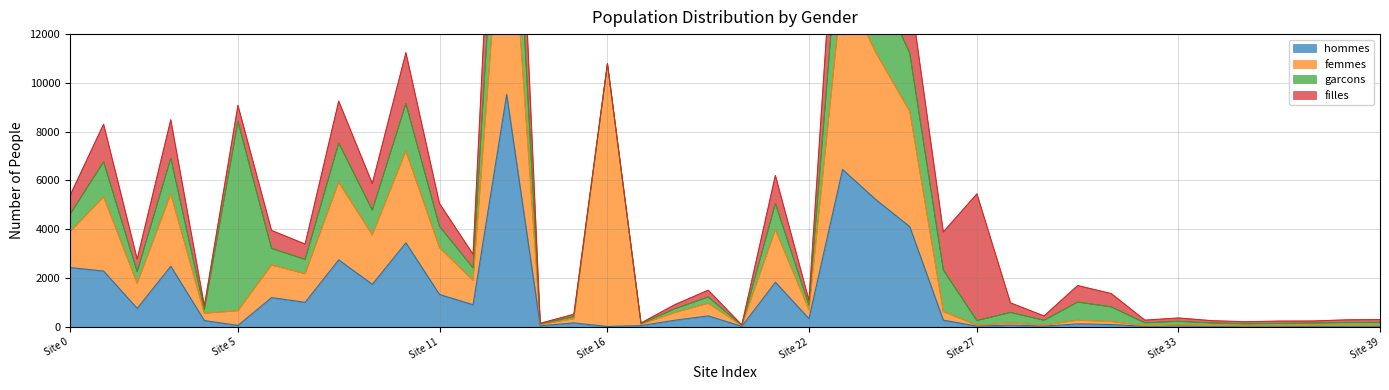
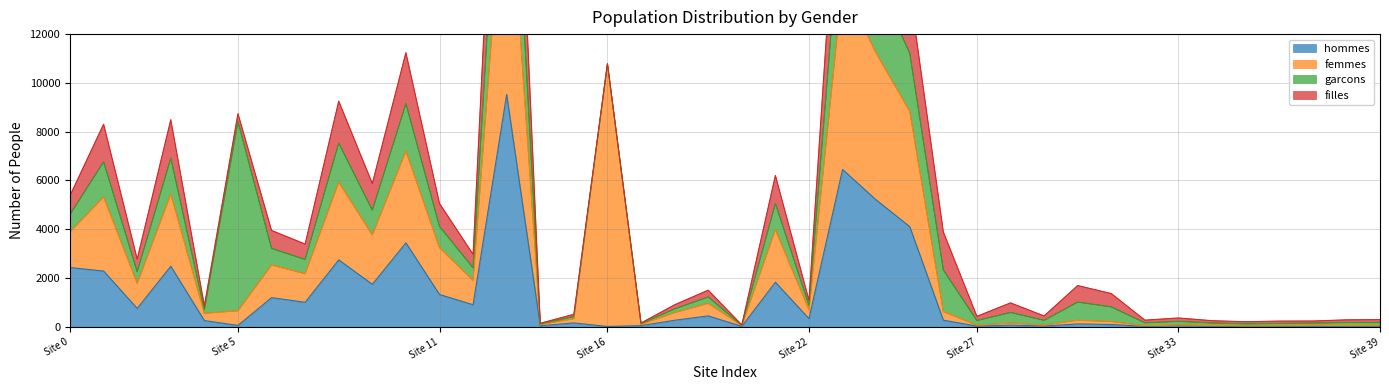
  {
    "hommes": {
      "Site 0": 2400,
      "Site 5": 100,
      "Site 11": 1300,
      "Site 16": 0,
      "Site 22": 300
    },
    "femmes": {
      "Site 0": 1500,
      "Site 5": 600,
      "Site 11": 1900,
      "Site 22": 400
    },
    "garcons": {
      "Site 0": 700,
      "Site 5": 7800,
      "Site 11": 900,
      "Site 22": 200,
      "Site 27": 200,
      "Site 33": 200,
      "Site 39": 100
    },
    "filles": {
      "Site 0": 800,
-     "Site 5": 700,
+     "Site 5": 300,
      "Site 11": 900,
      "Site 22": 200,
-     "Site 27": 5200,
+     "Site 27": 200,
      "Site 33": 100,
      "Site 39": 100
    }
  }
